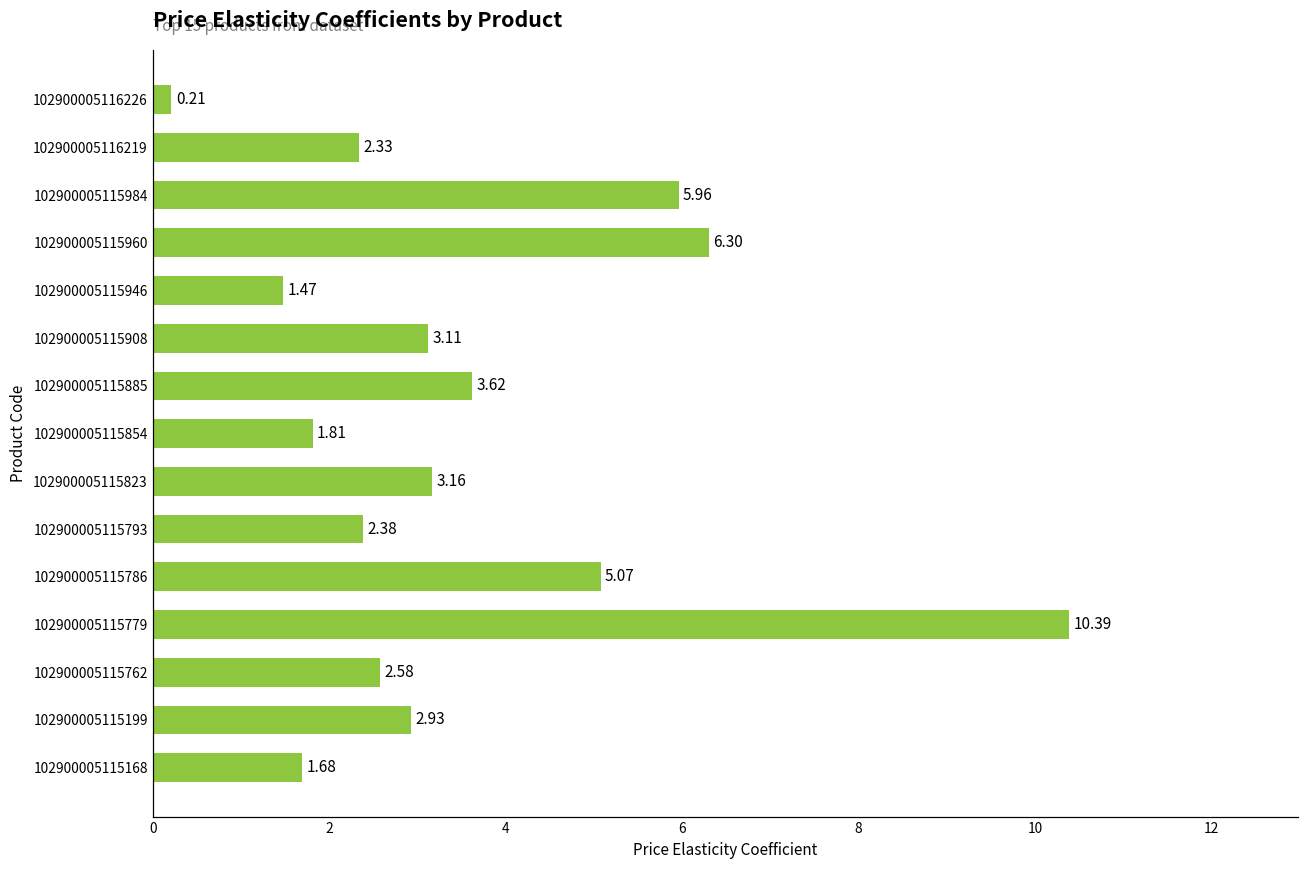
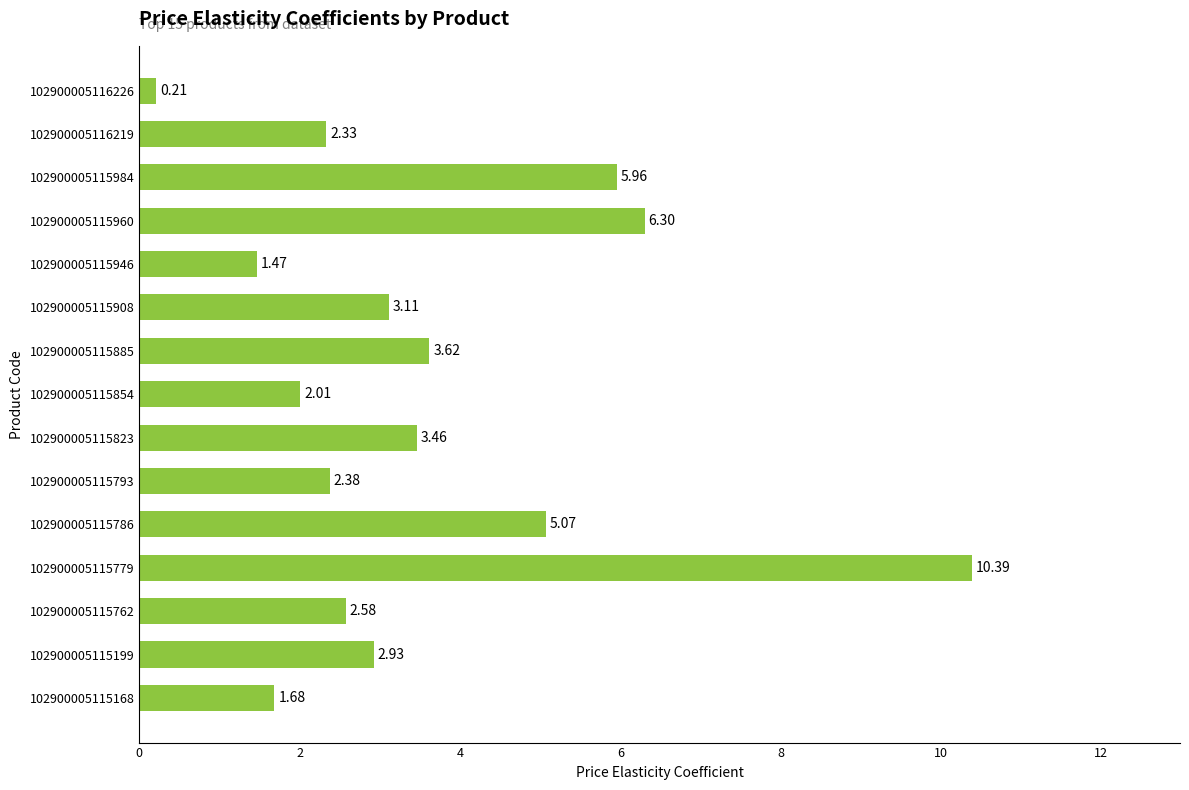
  {
    "102900005116226": 0.21,
    "102900005116219": 2.33,
    "102900005115984": 5.96,
    "102900005115960": 6.30,
    "102900005115946": 1.47,
    "102900005115908": 3.11,
    "102900005115885": 3.62,
-   "102900005115854": 1.81,
-   "102900005115823": 3.16,
+   "102900005115854": 2.01,
+   "102900005115823": 3.46,
    "102900005115793": 2.38,
    "102900005115786": 5.07,
    "102900005115779": 10.39,
    "102900005115762": 2.58,
    "102900005115199": 2.93,
    "102900005115168": 1.68
  }
